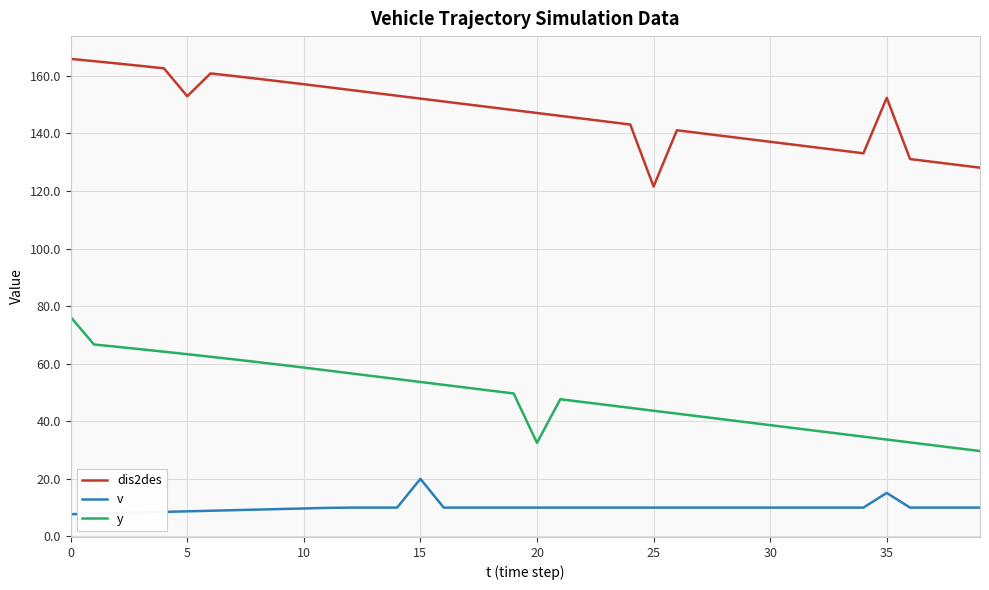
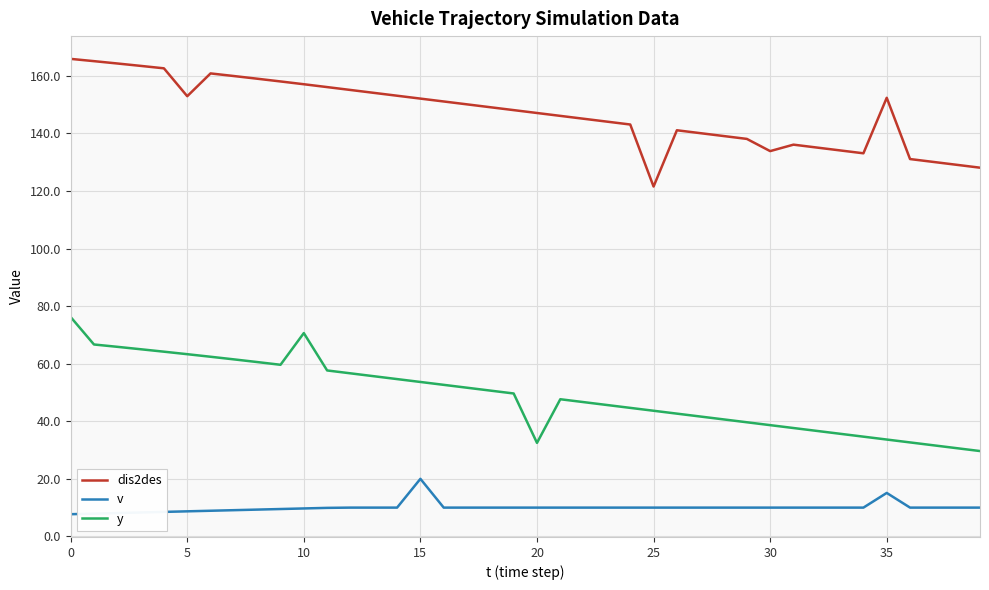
  {
    "dis2des": {
      "0": 166,
      "5": 153,
      "10": 157,
      "15": 152,
      "20": 147,
      "25": 122,
-     "30": 137,
+     "30": 134,
      "35": 152
    },
    "v": {
      "0": 8,
      "5": 9,
      "10": 10,
      "15": 20,
      "20": 10,
      "25": 10,
      "30": 10,
      "35": 15
    },
    "y": {
      "0": 76,
      "5": 63,
-     "10": 59,
+     "10": 71,
      "15": 54,
      "20": 32,
      "25": 44,
      "30": 39,
      "35": 34
    }
  }
